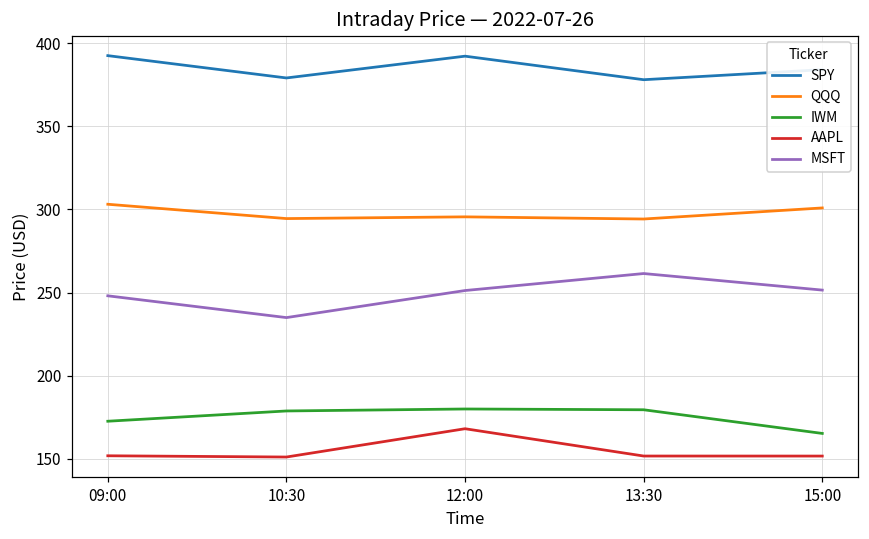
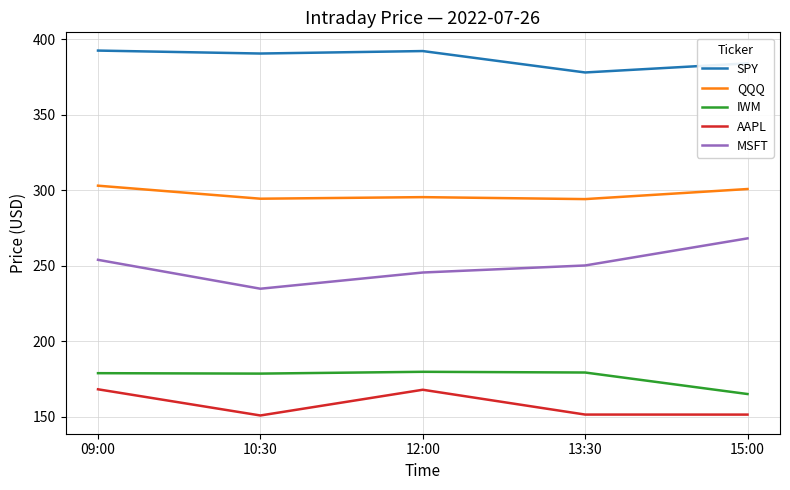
  {
    "SPY": {
      "09:00": 393,
-     "10:30": 379,
+     "10:30": 391,
      "12:00": 392,
      "13:30": 378
    },
    "QQQ": {
      "09:00": 303,
      "10:30": 294,
      "12:00": 296,
      "13:30": 294,
      "15:00": 301
    },
    "IWM": {
-     "09:00": 173,
+     "09:00": 179,
      "10:30": 179,
      "12:00": 180,
      "13:30": 179,
      "15:00": 165
    },
    "AAPL": {
-     "09:00": 152,
+     "09:00": 168,
      "10:30": 151,
      "12:00": 168,
      "13:30": 152,
      "15:00": 152
    },
    "MSFT": {
-     "09:00": 248,
+     "09:00": 254,
      "10:30": 235,
-     "12:00": 251,
-     "13:30": 261,
-     "15:00": 251
+     "12:00": 246,
+     "13:30": 250,
+     "15:00": 268
    }
  }
